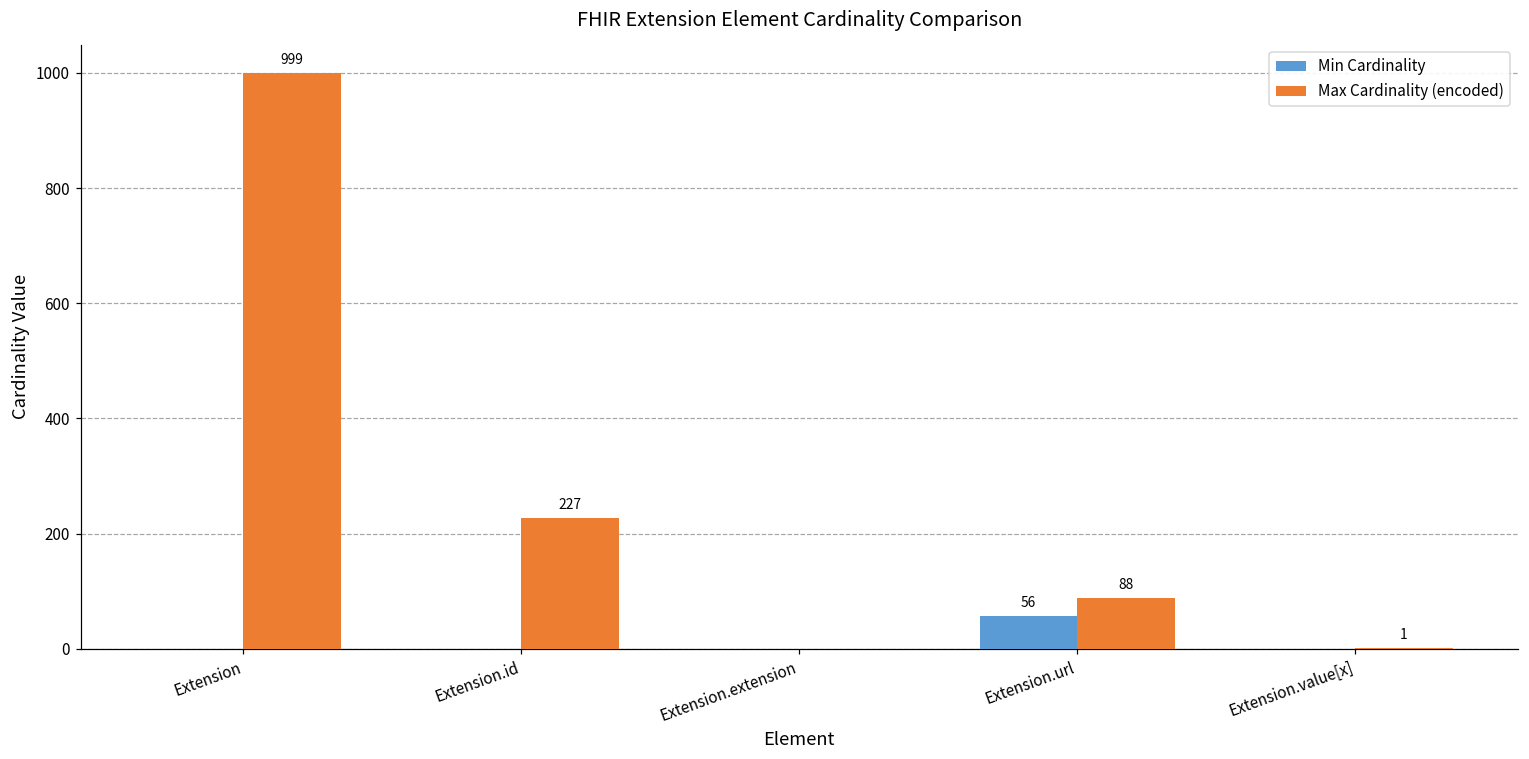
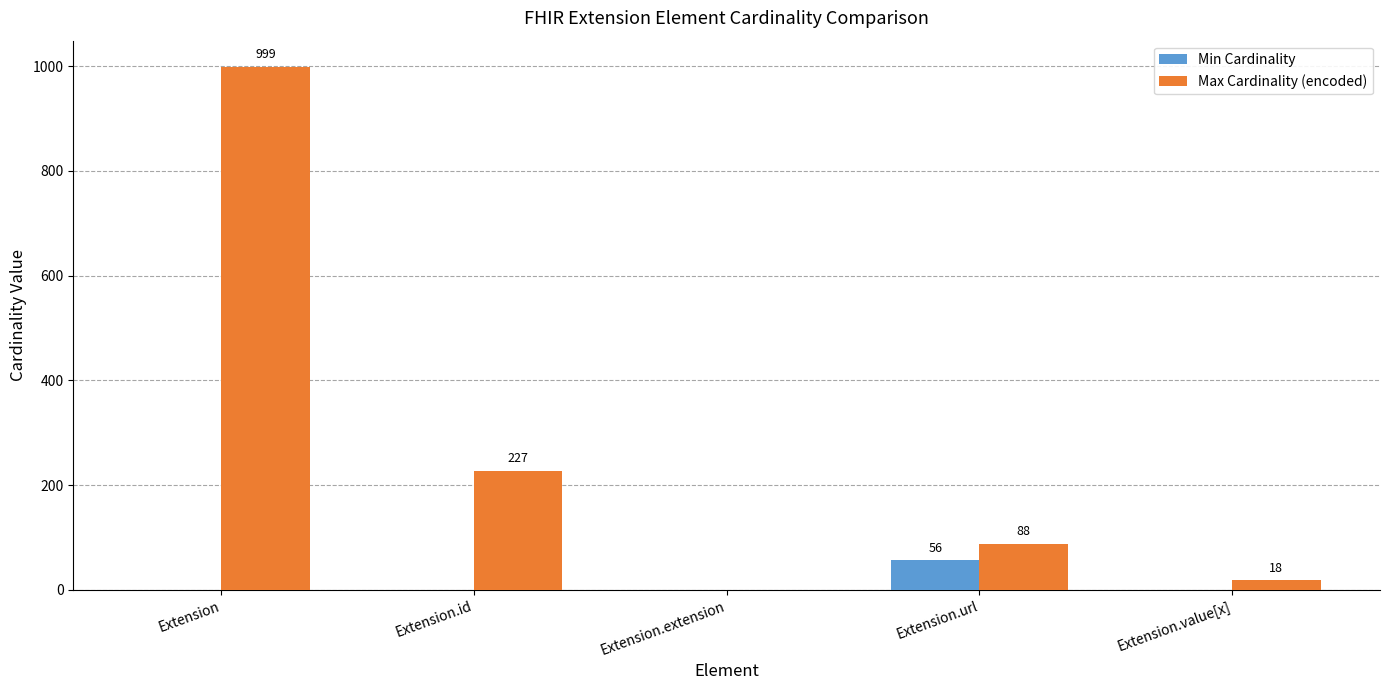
  {
    "Min Cardinality": {
      "Extension.url": 56
    },
    "Max Cardinality (encoded)": {
      "Extension": 999,
      "Extension.id": 227,
      "Extension.url": 88,
-     "Extension.value[x]": 1
+     "Extension.value[x]": 18
    }
  }
